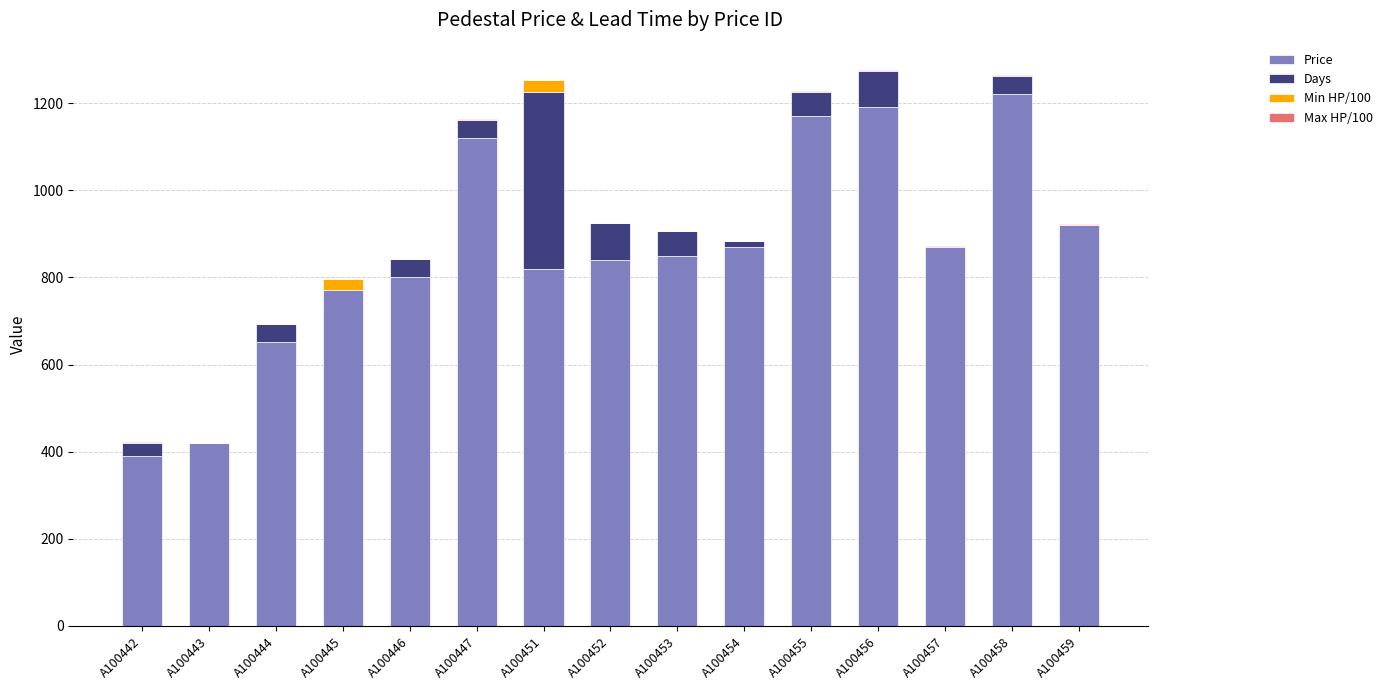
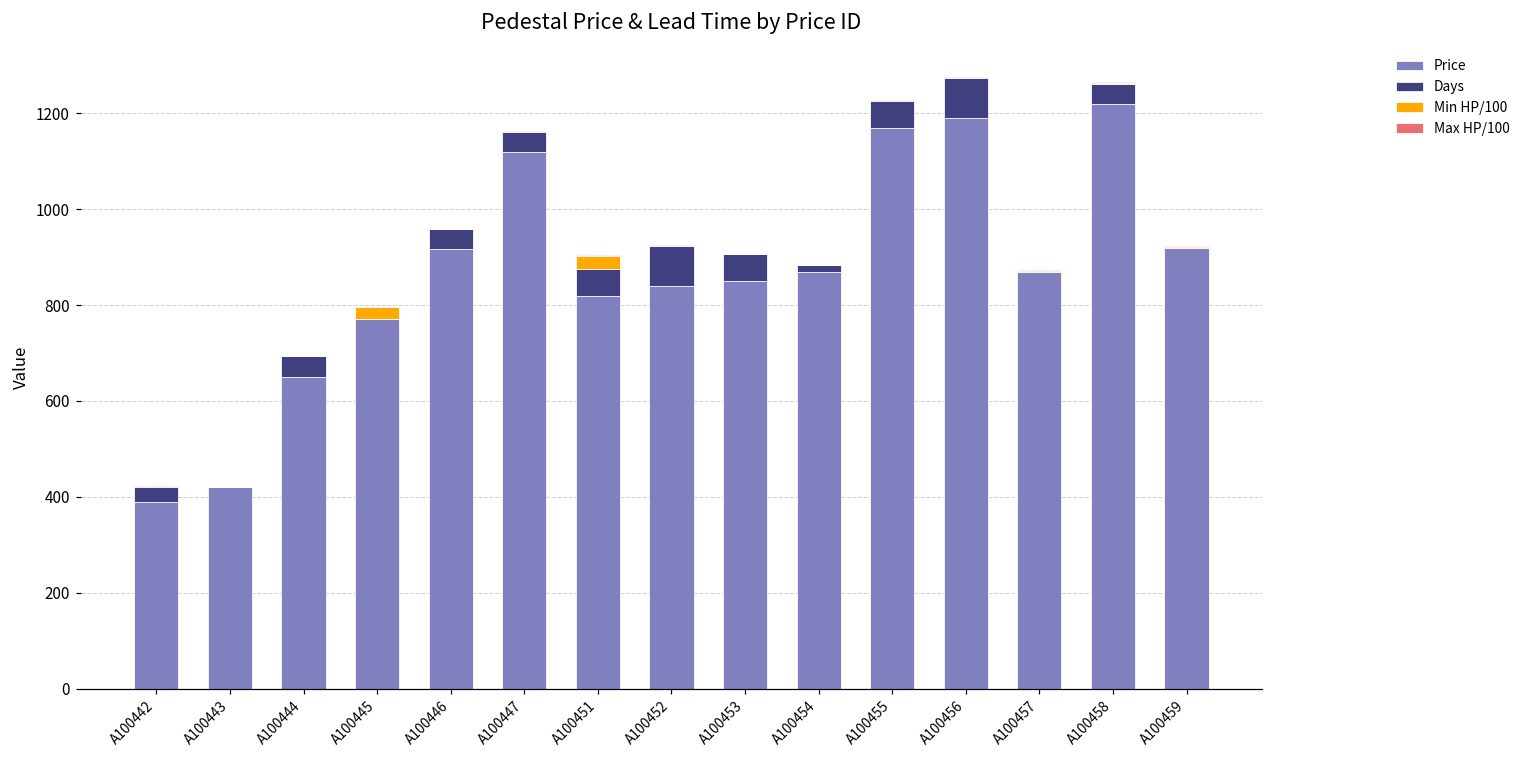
  {
    "Price": {
      "A100442": 390,
      "A100443": 420,
      "A100444": 650,
      "A100445": 770,
-     "A100446": 800,
+     "A100446": 920,
      "A100447": 1120,
      "A100451": 820,
      "A100452": 840,
      "A100453": 850,
      "A100454": 870,
      "A100455": 1170,
      "A100456": 1190,
      "A100457": 870,
      "A100458": 1220,
      "A100459": 920
    },
    "Days": {
      "A100442": 30,
      "A100443": 0,
      "A100444": 40,
      "A100445": 0,
      "A100446": 40,
      "A100447": 40,
-     "A100451": 410,
+     "A100451": 60,
      "A100452": 80,
      "A100453": 60,
      "A100454": 10,
      "A100455": 60,
      "A100456": 80,
      "A100457": 0,
      "A100458": 40,
      "A100459": 0
    },
    "Min HP/100": {
      "A100442": 0,
      "A100443": 0,
      "A100444": 0,
      "A100445": 30,
      "A100446": 0,
      "A100447": 0,
      "A100451": 30,
      "A100452": 0,
      "A100453": 0,
      "A100454": 0,
      "A100455": 0,
      "A100456": 0
    }
  }
